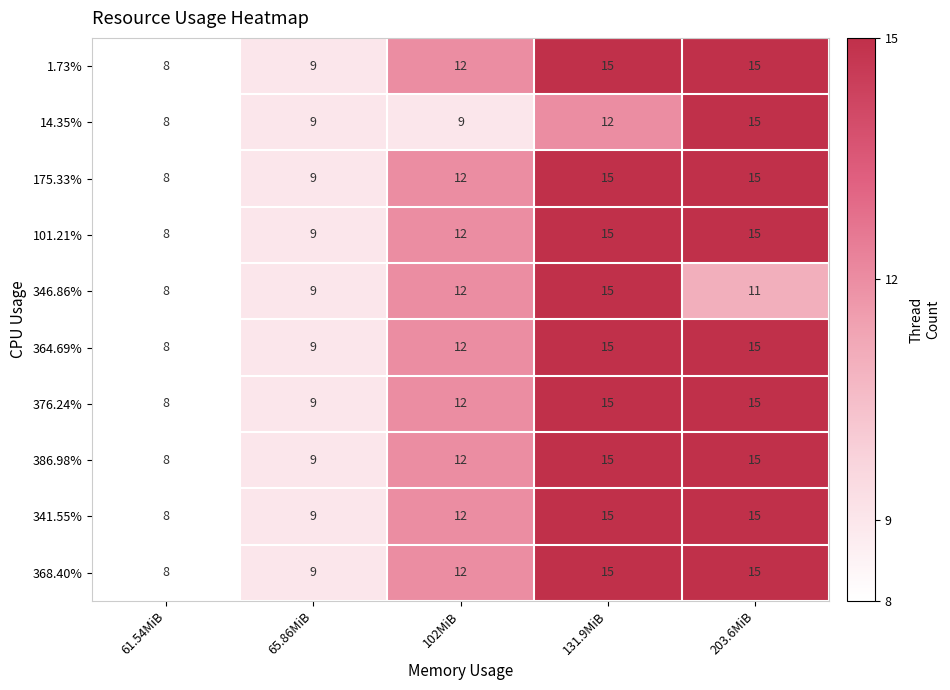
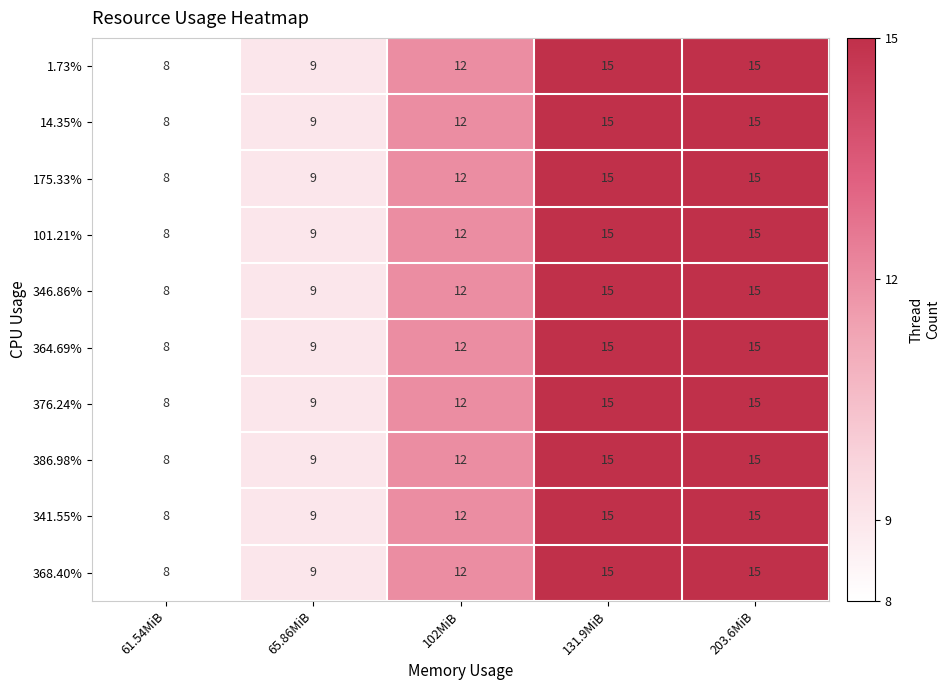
  {
    "1.73%": {
      "61.54MiB": 8,
      "65.86MiB": 9,
      "102MiB": 12,
      "131.9MiB": 15,
      "203.6MiB": 15
    },
    "14.35%": {
      "61.54MiB": 8,
      "65.86MiB": 9,
-     "102MiB": 9,
-     "131.9MiB": 12,
+     "102MiB": 12,
+     "131.9MiB": 15,
      "203.6MiB": 15
    },
    "175.33%": {
      "61.54MiB": 8,
      "65.86MiB": 9,
      "102MiB": 12,
      "131.9MiB": 15,
      "203.6MiB": 15
    },
    "101.21%": {
      "61.54MiB": 8,
      "65.86MiB": 9,
      "102MiB": 12,
      "131.9MiB": 15,
      "203.6MiB": 15
    },
    "346.86%": {
      "61.54MiB": 8,
      "65.86MiB": 9,
      "102MiB": 12,
      "131.9MiB": 15,
-     "203.6MiB": 11
+     "203.6MiB": 15
    },
    "364.69%": {
      "61.54MiB": 8,
      "65.86MiB": 9,
      "102MiB": 12,
      "131.9MiB": 15,
      "203.6MiB": 15
    },
    "376.24%": {
      "61.54MiB": 8,
      "65.86MiB": 9,
      "102MiB": 12,
      "131.9MiB": 15,
      "203.6MiB": 15
    },
    "386.98%": {
      "61.54MiB": 8,
      "65.86MiB": 9,
      "102MiB": 12,
      "131.9MiB": 15,
      "203.6MiB": 15
    },
    "341.55%": {
      "61.54MiB": 8,
      "65.86MiB": 9,
      "102MiB": 12,
      "131.9MiB": 15,
      "203.6MiB": 15
    },
    "368.40%": {
      "61.54MiB": 8,
      "65.86MiB": 9,
      "102MiB": 12,
      "131.9MiB": 15,
      "203.6MiB": 15
    }
  }
